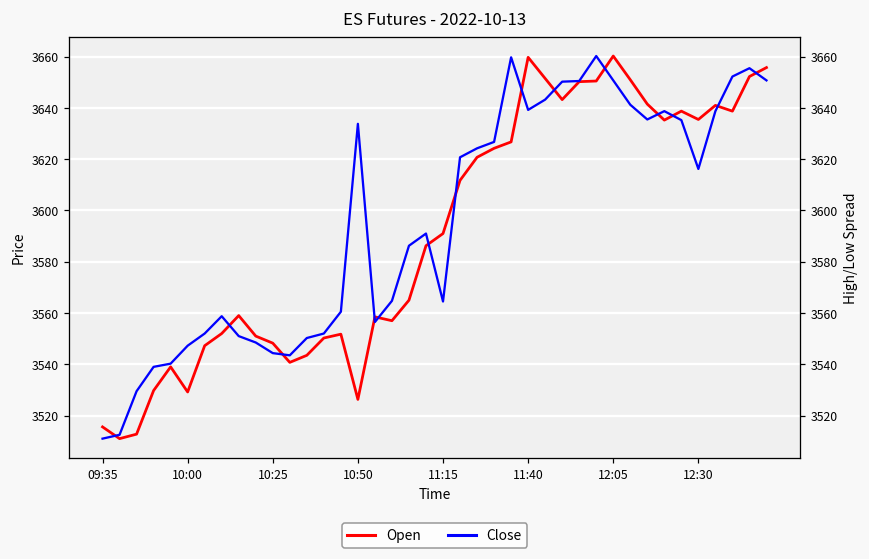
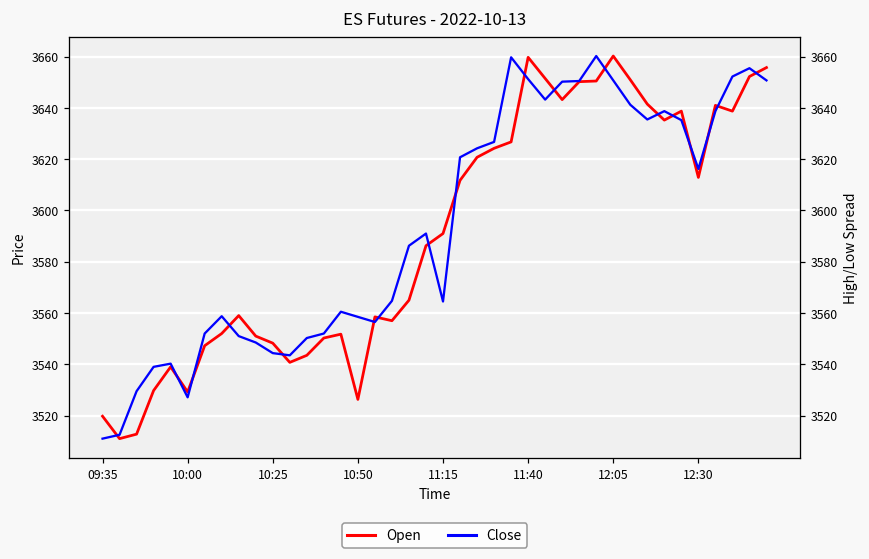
  {
    "Open": {
-     "09:35": 3516,
+     "09:35": 3520,
      "10:00": 3529,
      "10:25": 3548,
      "10:50": 3526,
      "11:15": 3591,
      "11:40": 3660,
      "12:05": 3660,
-     "12:30": 3636
+     "12:30": 3613
    },
    "Close": {
      "09:35": 3511,
-     "10:00": 3547,
+     "10:00": 3527,
      "10:25": 3544,
-     "10:50": 3634,
+     "10:50": 3559,
      "11:15": 3565,
-     "11:40": 3639,
+     "11:40": 3651,
      "12:05": 3651,
      "12:30": 3616
    }
  }
